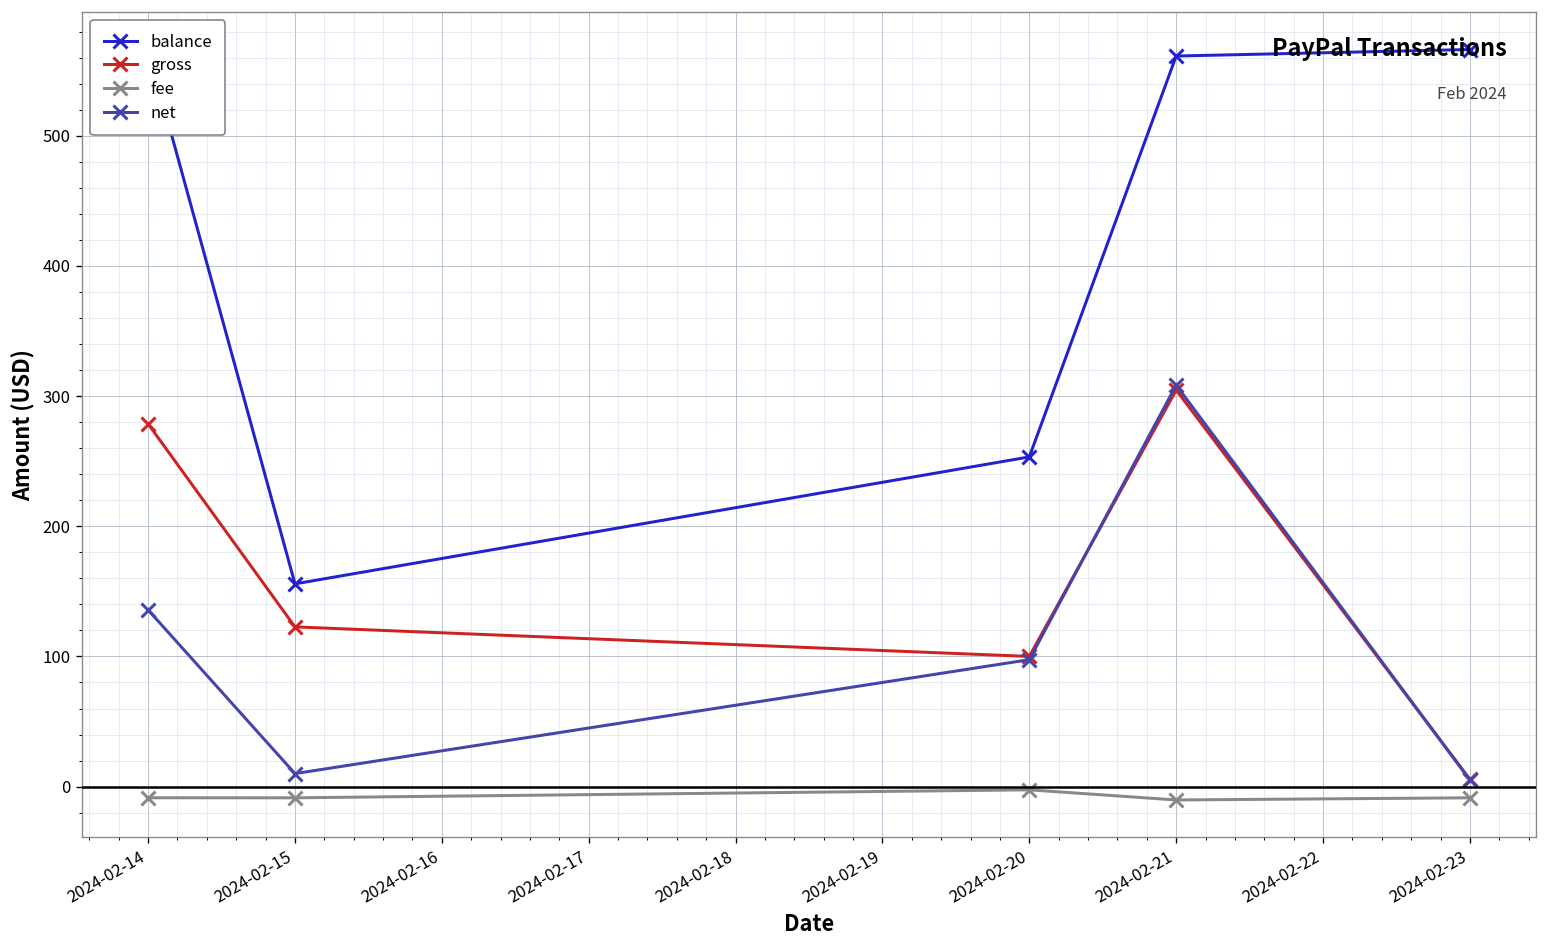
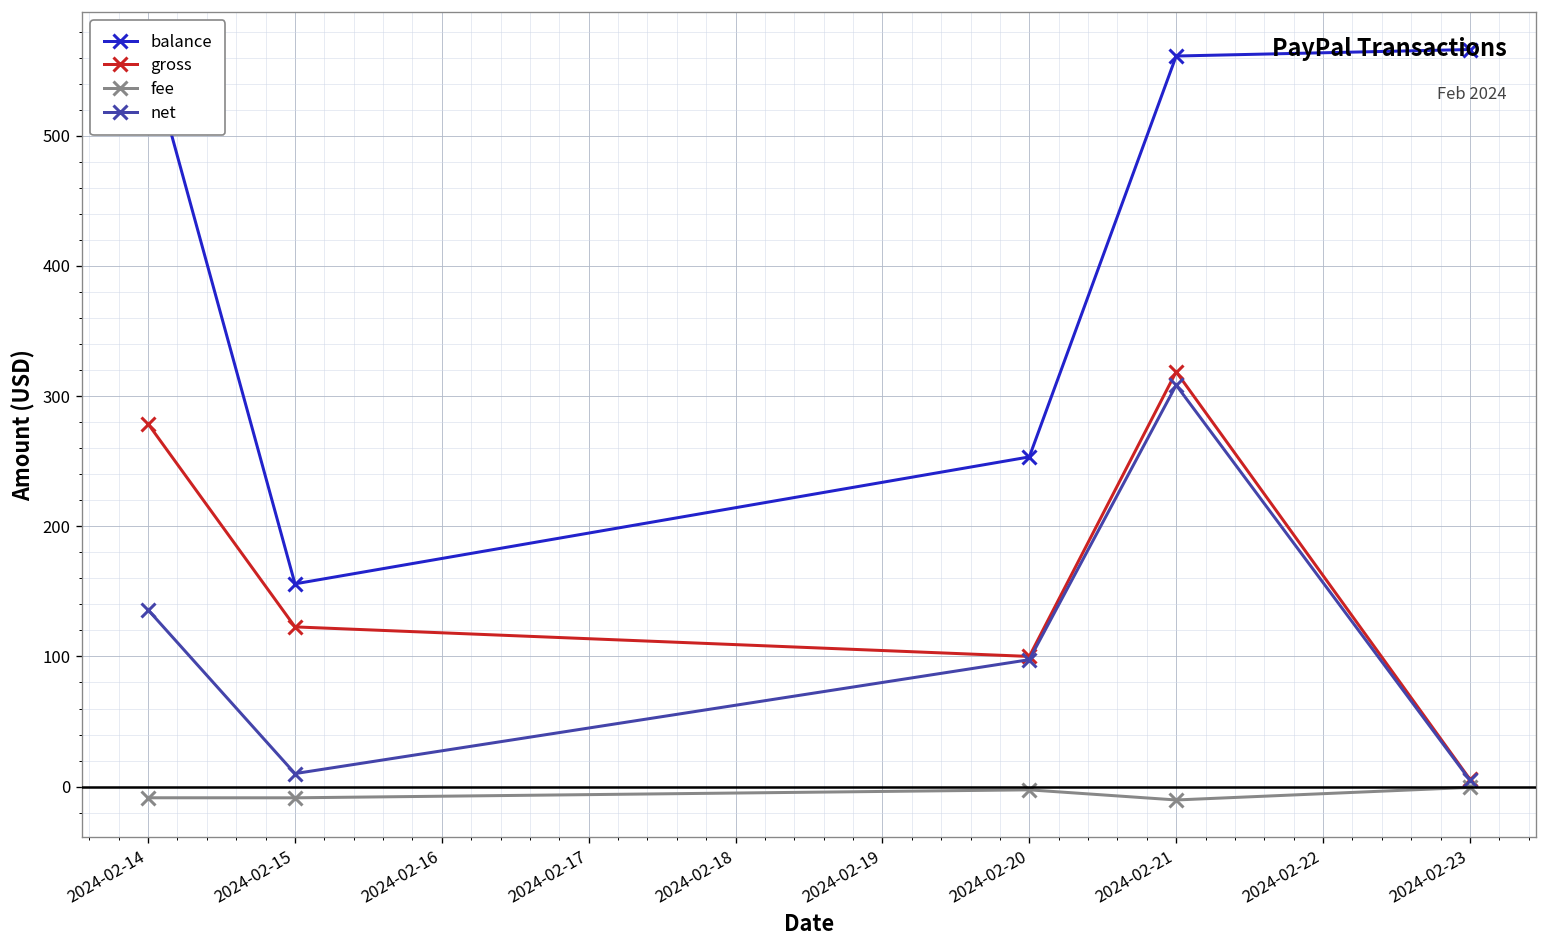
  {
    "gross": {
      "2024-02-14": 279,
      "2024-02-15": 123,
      "2024-02-20": 100,
-     "2024-02-21": 305
+     "2024-02-21": 319
    },
    "fee": {
      "2024-02-14": -9,
      "2024-02-15": -9,
      "2024-02-20": -2,
      "2024-02-21": -10,
-     "2024-02-23": -9
+     "2024-02-23": -1
    }
  }
